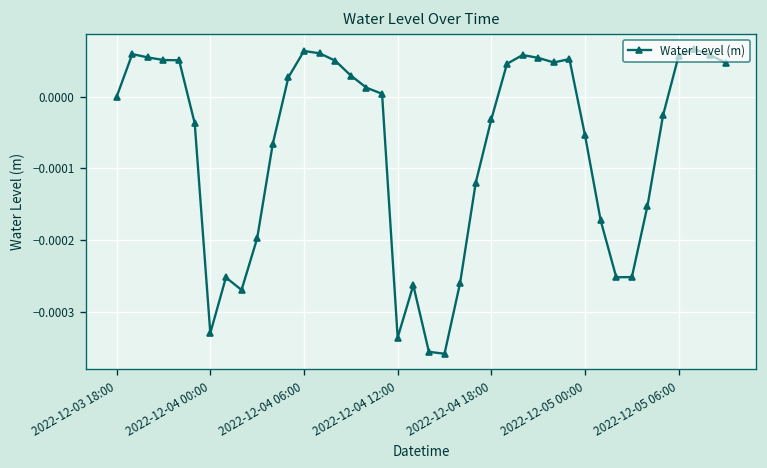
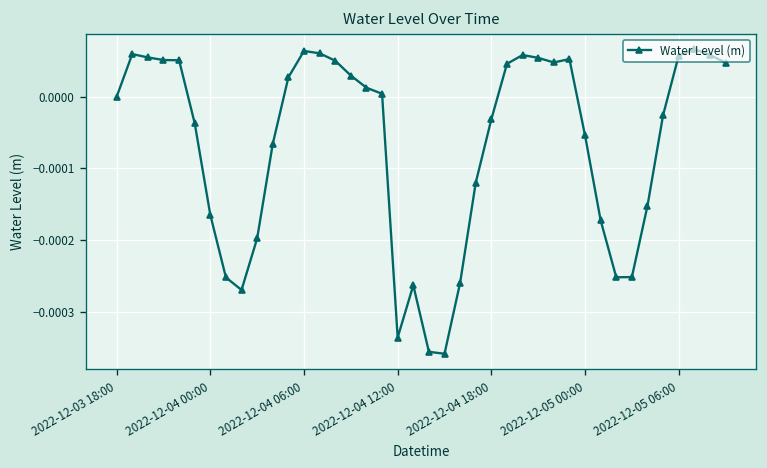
  {
    "2022-12-03 18:00": 0.00000,
-   "2022-12-04 00:00": -0.00033,
+   "2022-12-04 00:00": -0.00016,
    "2022-12-04 06:00": 0.00006,
    "2022-12-04 12:00": -0.00034,
    "2022-12-04 18:00": -0.00003,
    "2022-12-05 00:00": -0.00005
  }
